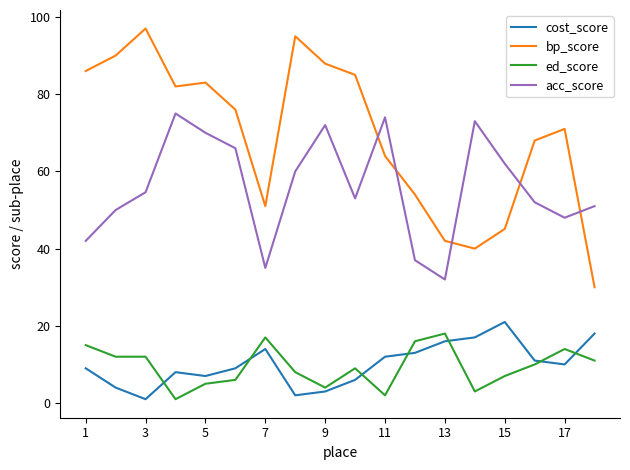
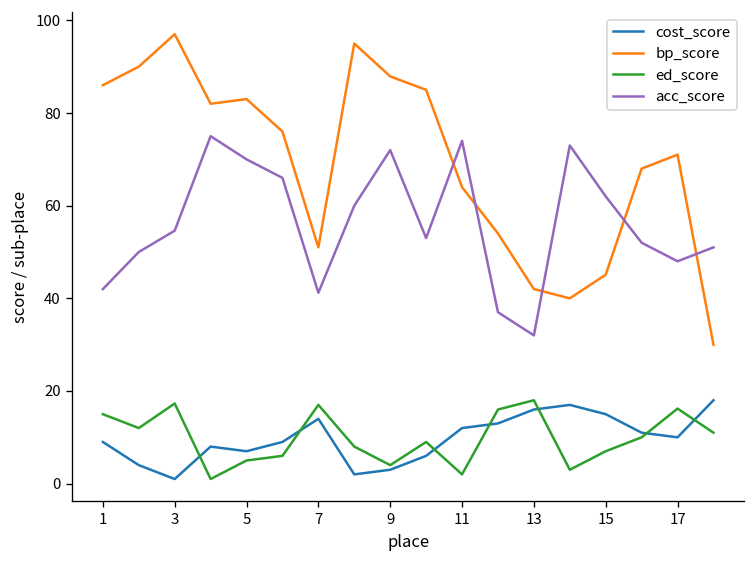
  {
    "cost_score": {
      "1": 9,
      "3": 1,
      "5": 7,
      "7": 14,
      "9": 3,
      "11": 12,
      "13": 16,
-     "15": 21,
+     "15": 15,
      "17": 10
    },
    "bp_score": {
      "1": 86,
      "3": 97,
      "5": 83,
      "7": 51,
      "9": 88,
      "11": 64,
      "13": 42,
      "15": 45,
      "17": 71
    },
    "ed_score": {
      "1": 15,
-     "3": 12,
+     "3": 17,
      "5": 5,
      "7": 17,
      "9": 4,
      "11": 2,
      "13": 18,
      "15": 7,
-     "17": 14
+     "17": 16
    },
    "acc_score": {
      "1": 42,
      "3": 55,
      "5": 70,
-     "7": 35,
+     "7": 41,
      "9": 72,
      "11": 74,
      "13": 32,
      "15": 62,
      "17": 48
    }
  }
